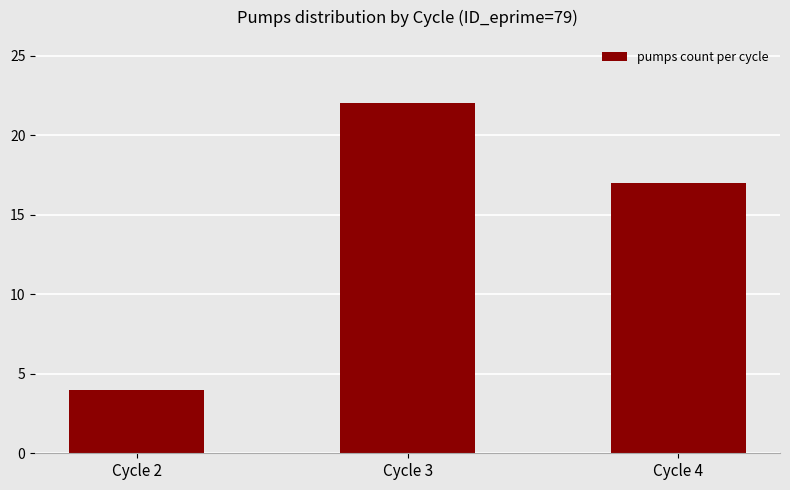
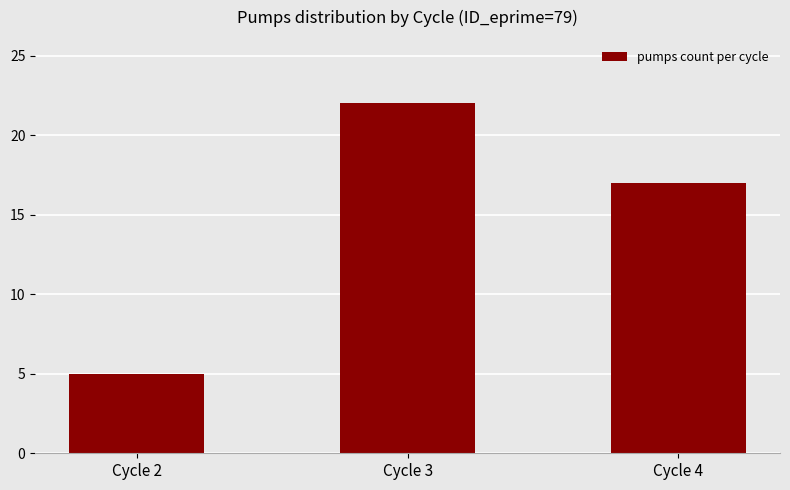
  {
-   "Cycle 2": 4,
+   "Cycle 2": 5,
    "Cycle 3": 22,
    "Cycle 4": 17
  }
